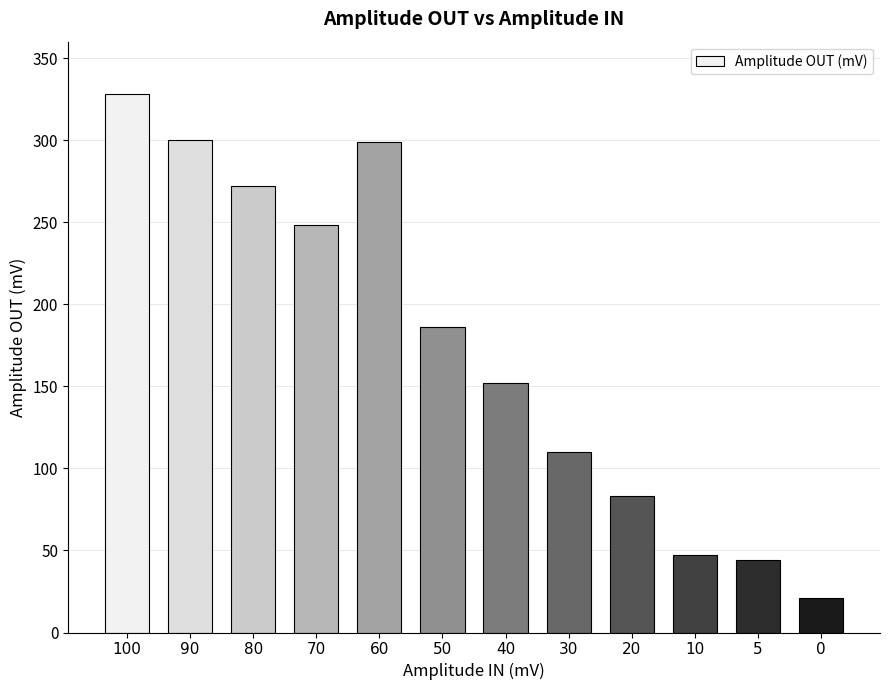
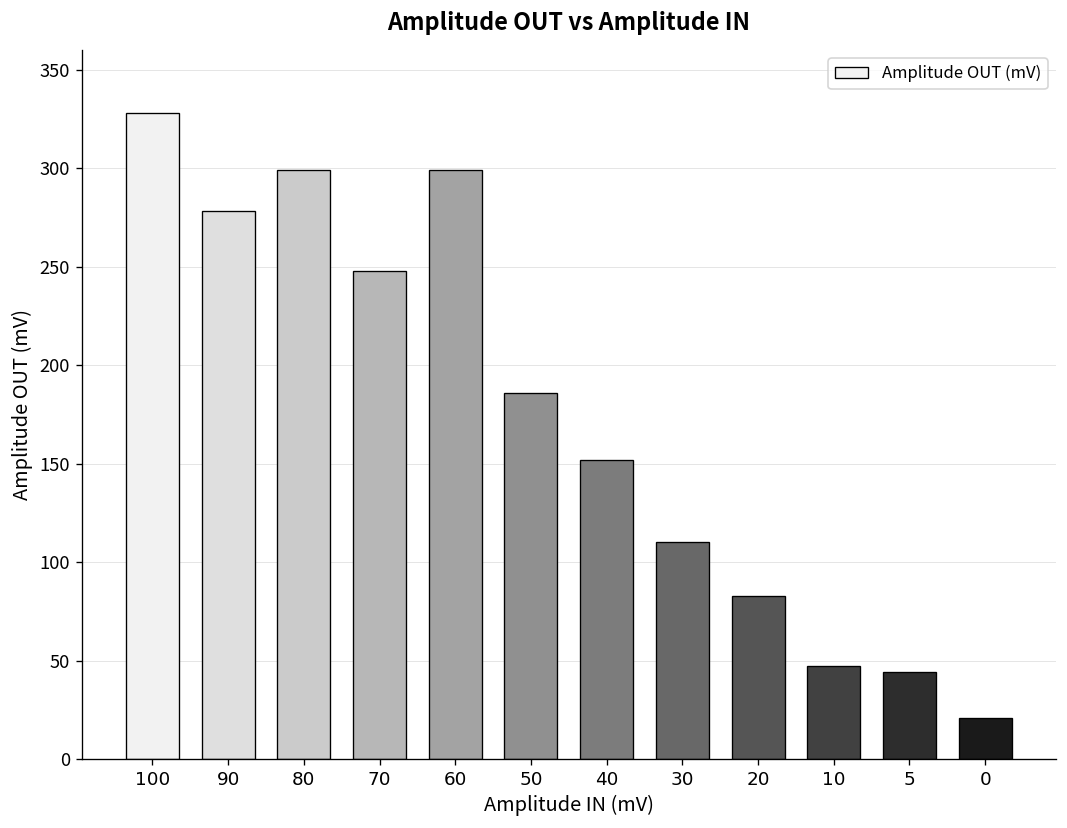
  {
    "100": 328,
-   "90": 300,
-   "80": 272,
+   "90": 278,
+   "80": 299,
    "70": 248,
    "60": 299,
    "50": 186,
    "40": 152,
    "30": 110,
    "20": 83,
    "10": 47,
    "5": 44,
    "0": 21
  }
